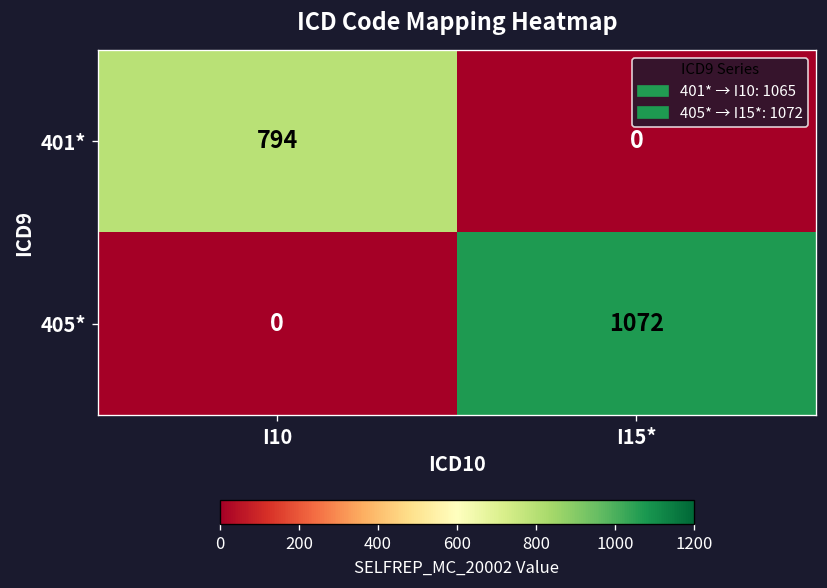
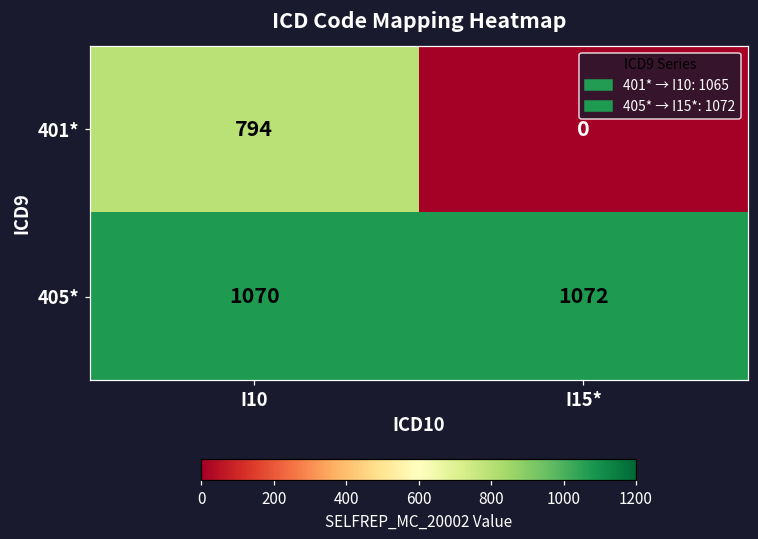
  {
    "401*": {
      "I10": 794
    },
    "405*": {
-     "I10": 0,
+     "I10": 1070,
      "I15*": 1072
    }
  }
